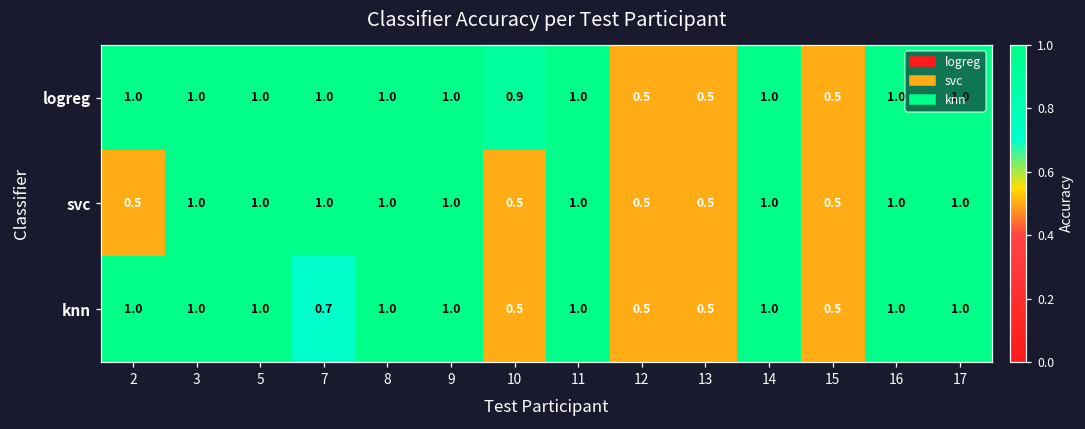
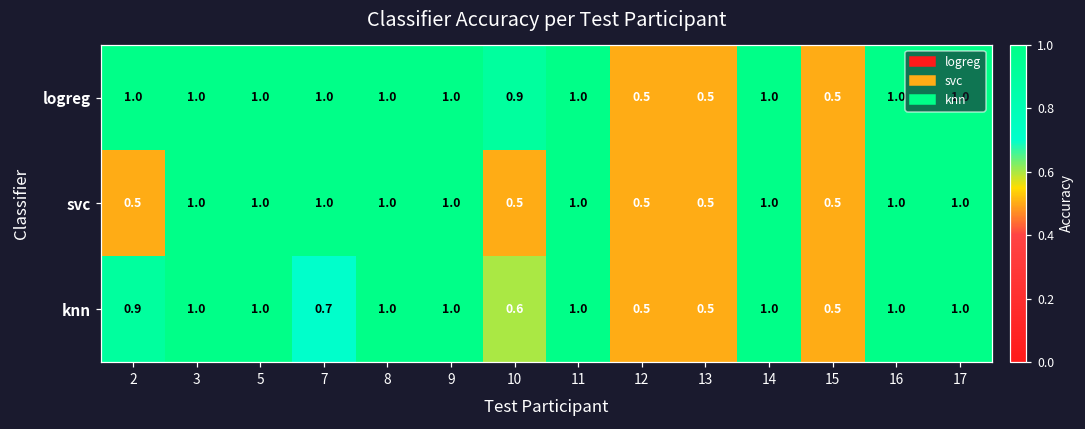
  {
    "logreg": {
      "2": 1.0,
      "3": 1.0,
      "5": 1.0,
      "7": 1.0,
      "8": 1.0,
      "9": 1.0,
      "10": 0.9,
      "11": 1.0,
      "12": 0.5,
      "13": 0.5,
      "14": 1.0,
      "15": 0.5
    },
    "svc": {
      "2": 0.5,
      "3": 1.0,
      "5": 1.0,
      "7": 1.0,
      "8": 1.0,
      "9": 1.0,
      "10": 0.5,
      "11": 1.0,
      "12": 0.5,
      "13": 0.5,
      "14": 1.0,
      "15": 0.5,
      "16": 1.0,
      "17": 1.0
    },
    "knn": {
-     "2": 1.0,
+     "2": 0.9,
      "3": 1.0,
      "5": 1.0,
      "7": 0.7,
      "8": 1.0,
      "9": 1.0,
-     "10": 0.5,
+     "10": 0.6,
      "11": 1.0,
      "12": 0.5,
      "13": 0.5,
      "14": 1.0,
      "15": 0.5,
      "16": 1.0,
      "17": 1.0
    }
  }
